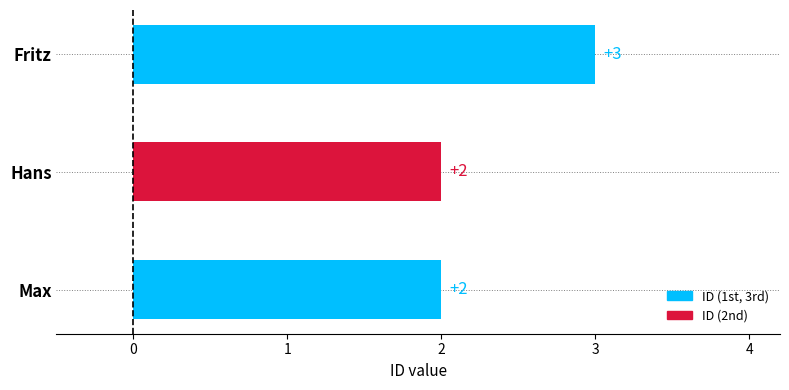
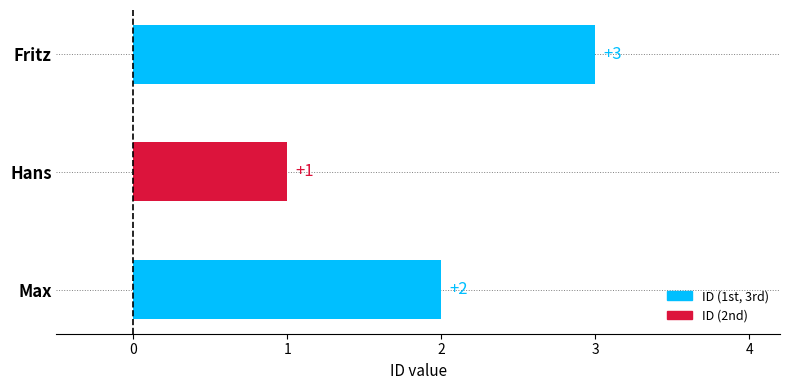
  {
    "Fritz": "+3",
-   "Hans": "+2",
+   "Hans": "+1",
    "Max": "+2"
  }
